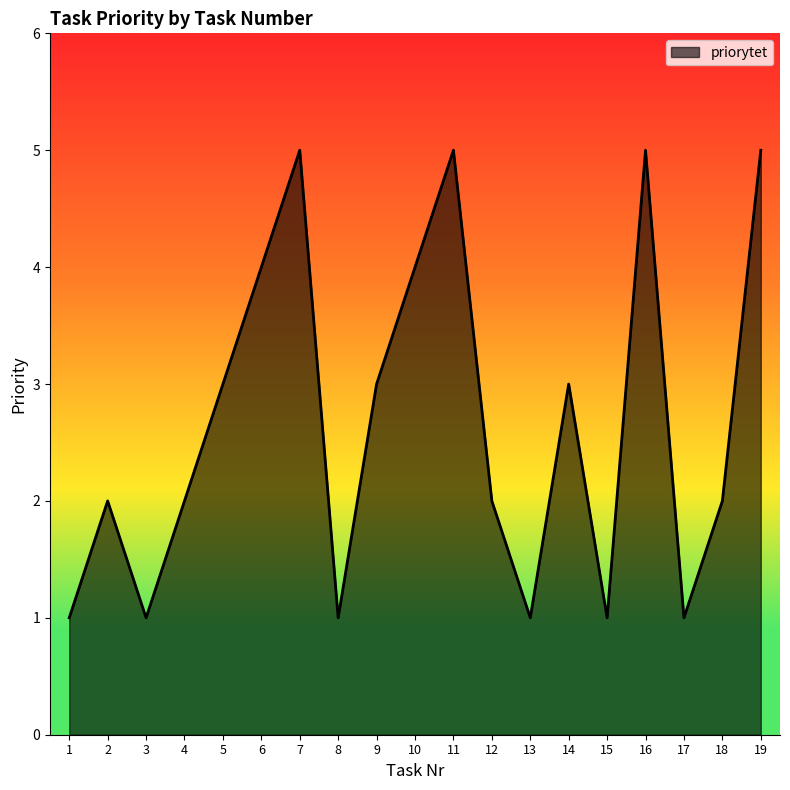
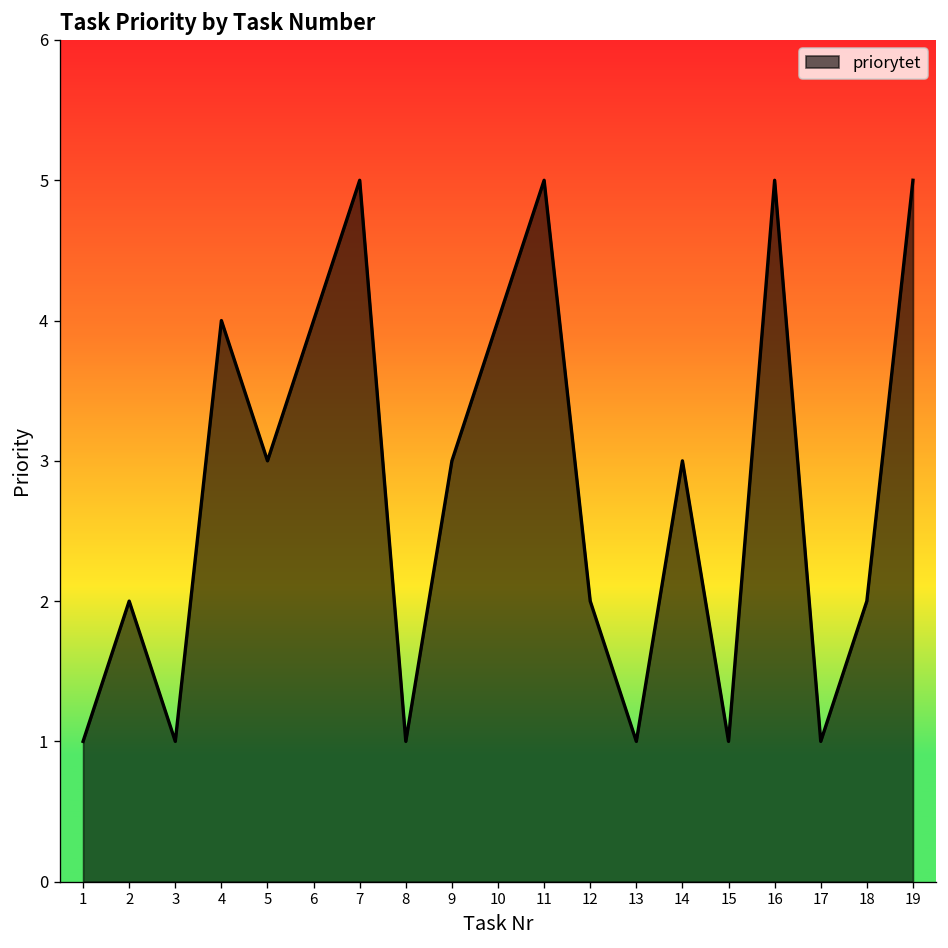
  {
    "1": 1,
    "2": 2,
    "3": 1,
-   "4": 2,
+   "4": 4,
    "5": 3,
    "6": 4,
    "7": 5,
    "8": 1,
    "9": 3,
    "10": 4,
    "11": 5,
    "12": 2,
    "13": 1,
    "14": 3,
    "15": 1,
    "16": 5,
    "17": 1,
    "18": 2,
    "19": 5
  }
